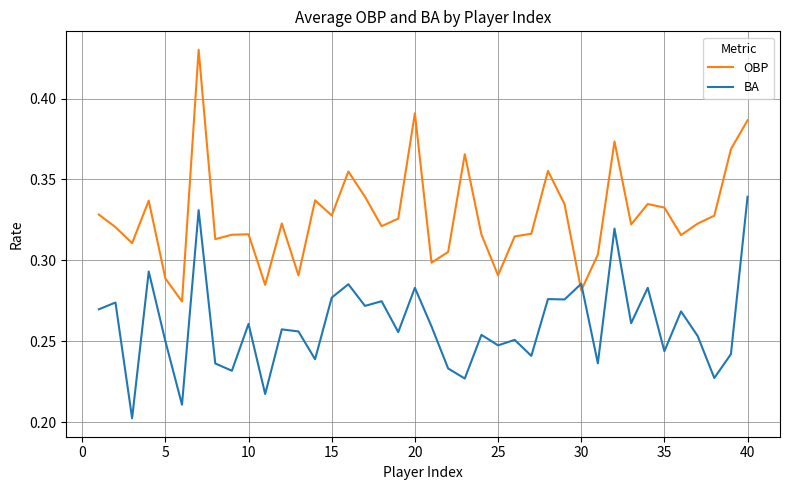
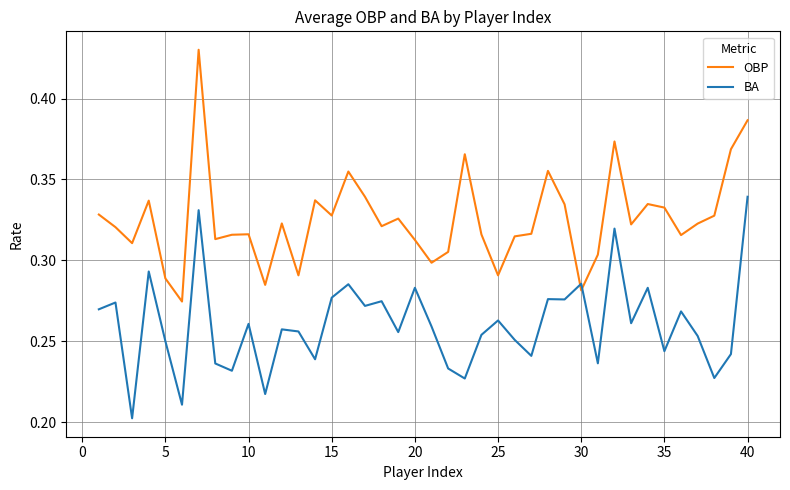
  {
    "OBP": {
      "5": 0.289,
      "10": 0.316,
      "15": 0.328,
-     "20": 0.391,
+     "20": 0.313,
      "25": 0.291,
      "30": 0.281,
      "35": 0.333,
      "40": 0.387
    },
    "BA": {
      "5": 0.250,
      "10": 0.261,
      "15": 0.277,
      "20": 0.283,
-     "25": 0.247,
+     "25": 0.263,
      "30": 0.286,
      "35": 0.244,
      "40": 0.339
    }
  }
